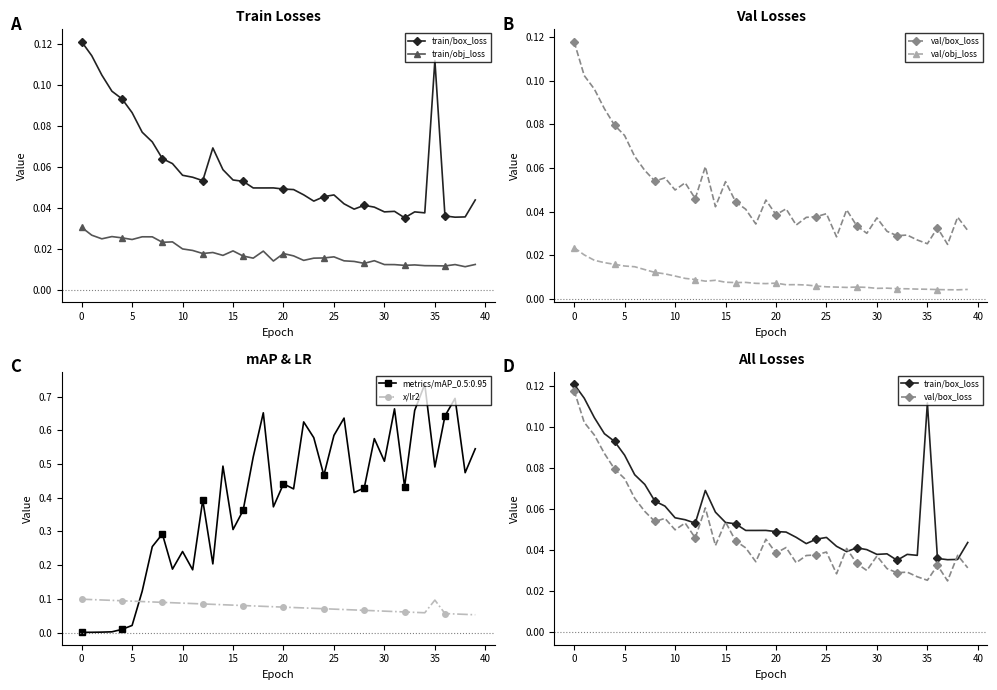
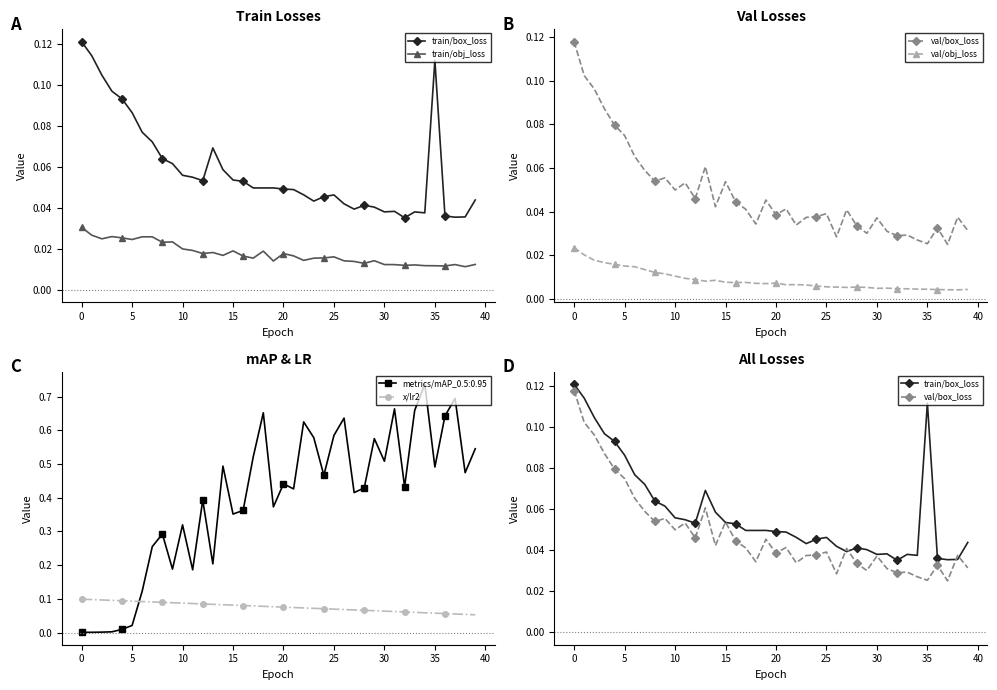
  {
    "Train Losses": {
      "train/box_loss": {
        "0": 0.121,
        "5": 0.086,
        "10": 0.056,
        "15": 0.054,
        "20": 0.049,
        "25": 0.046,
        "30": 0.038
      },
      "train/obj_loss": {
        "0": 0.030,
        "5": 0.025,
        "10": 0.020,
        "15": 0.019,
        "20": 0.018,
        "25": 0.016,
        "30": 0.012,
        "35": 0.012
      }
    },
    "mAP & LR": {
      "metrics/mAP_0.5:0.95": {
        "0": 0.00,
        "5": 0.02,
-       "10": 0.24,
-       "15": 0.31,
+       "10": 0.32,
+       "15": 0.35,
        "20": 0.44,
        "25": 0.59,
        "30": 0.51,
        "35": 0.49
      },
      "x/lr2": {
        "0": 0.10,
        "5": 0.09,
        "10": 0.09,
        "15": 0.08,
        "20": 0.08,
        "25": 0.07,
        "30": 0.06,
-       "35": 0.10
+       "35": 0.06
      }
    },
    "All Losses": {
      "train/box_loss": {
        "0": 0.121,
        "5": 0.086,
        "10": 0.056,
        "20": 0.049,
        "25": 0.046
      },
      "val/box_loss": {
        "0": 0.118,
        "5": 0.075,
        "10": 0.050,
        "20": 0.039,
        "25": 0.039,
        "35": 0.025
      }
    }
  }
